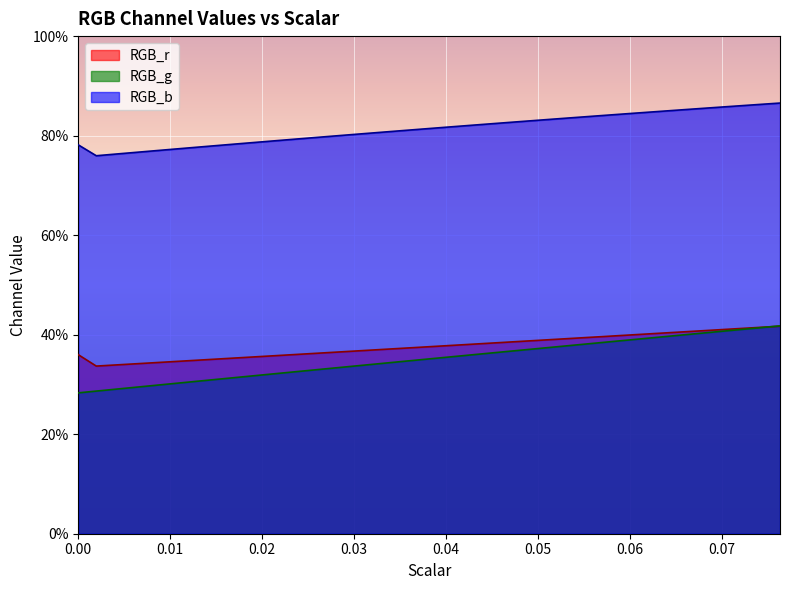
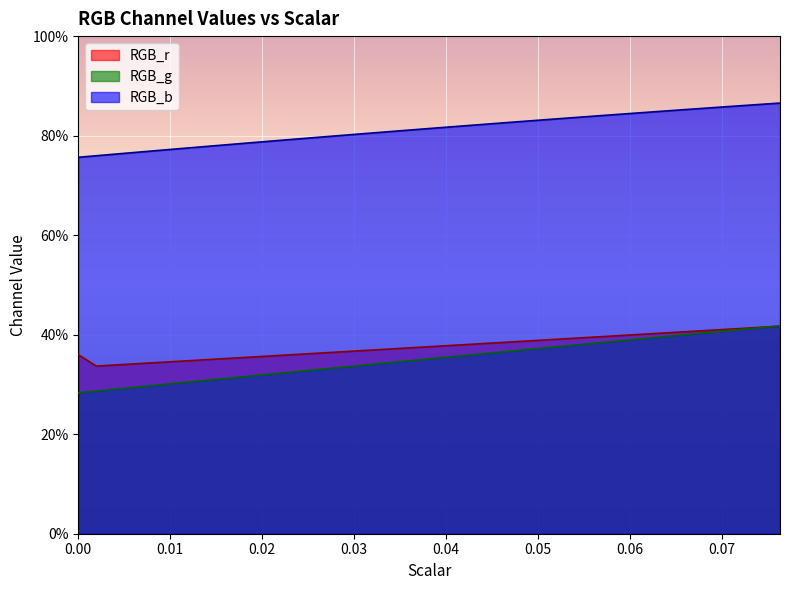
  {
    "RGB_r": {
      "0.00": "36%"
    },
    "RGB_g": {
      "0.00": "28%"
    },
    "RGB_b": {
-     "0.00": "78%"
+     "0.00": "76%"
    }
  }
